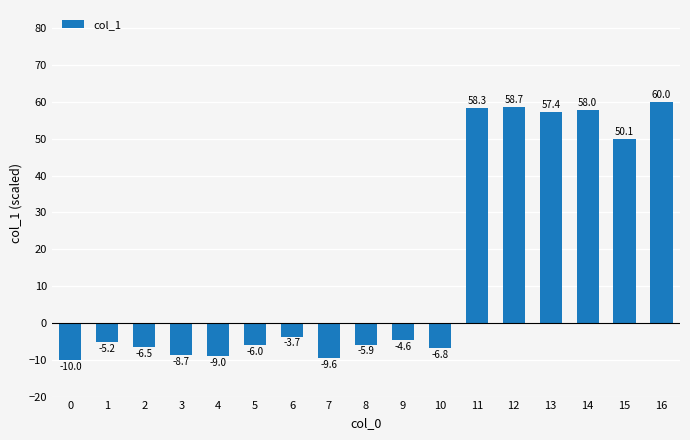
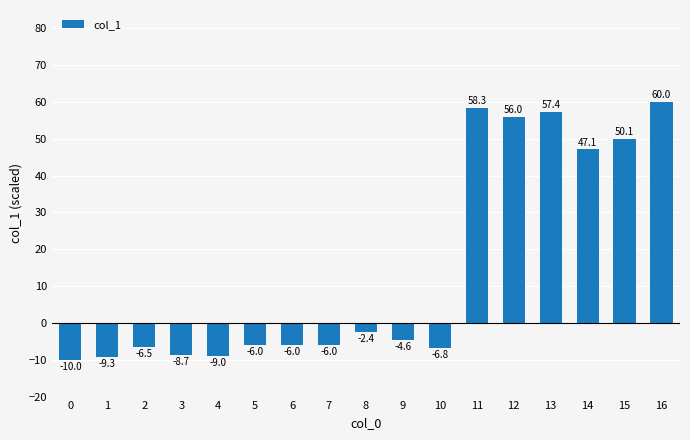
  {
    "0": -10.0,
-   "1": -5.2,
+   "1": -9.3,
    "2": -6.5,
    "3": -8.7,
    "4": -9.0,
    "5": -6.0,
-   "6": -3.7,
-   "7": -9.6,
-   "8": -5.9,
+   "6": -6.0,
+   "7": -6.0,
+   "8": -2.4,
    "9": -4.6,
    "10": -6.8,
    "11": 58.3,
-   "12": 58.7,
+   "12": 56.0,
    "13": 57.4,
-   "14": 58.0,
+   "14": 47.1,
    "15": 50.1,
    "16": 60.0
  }
